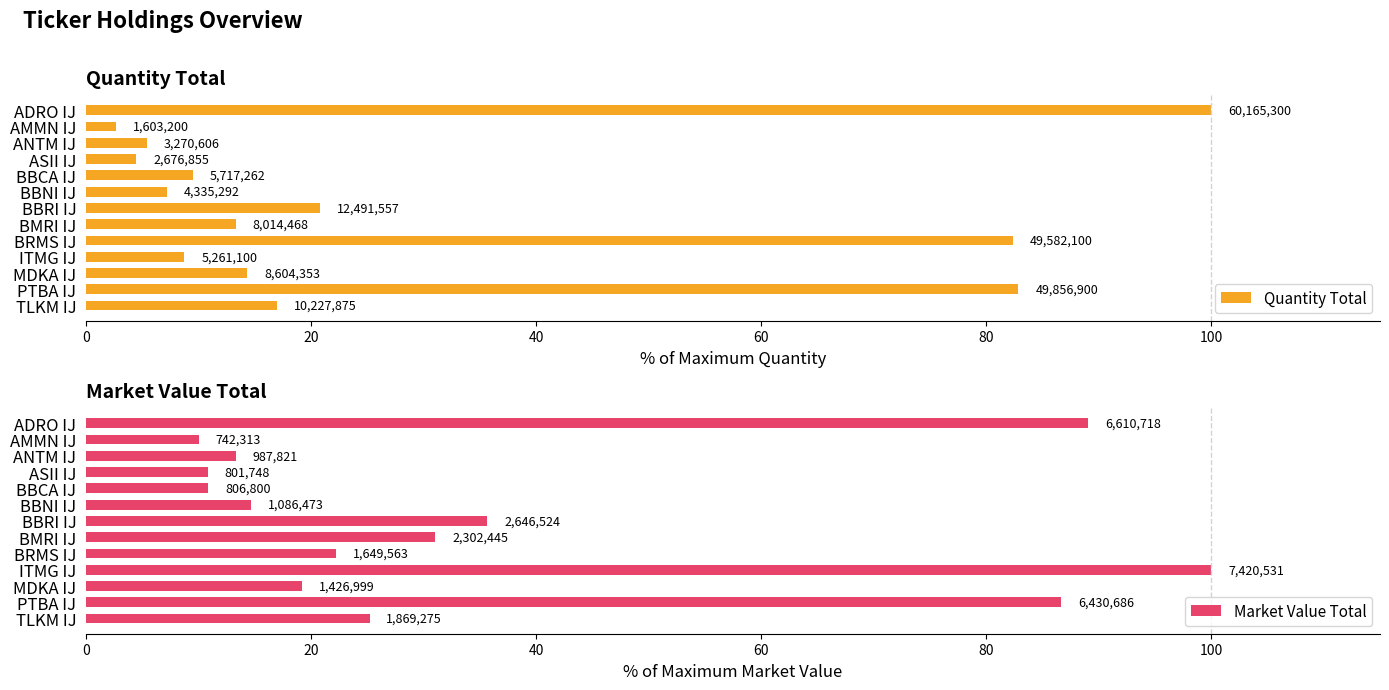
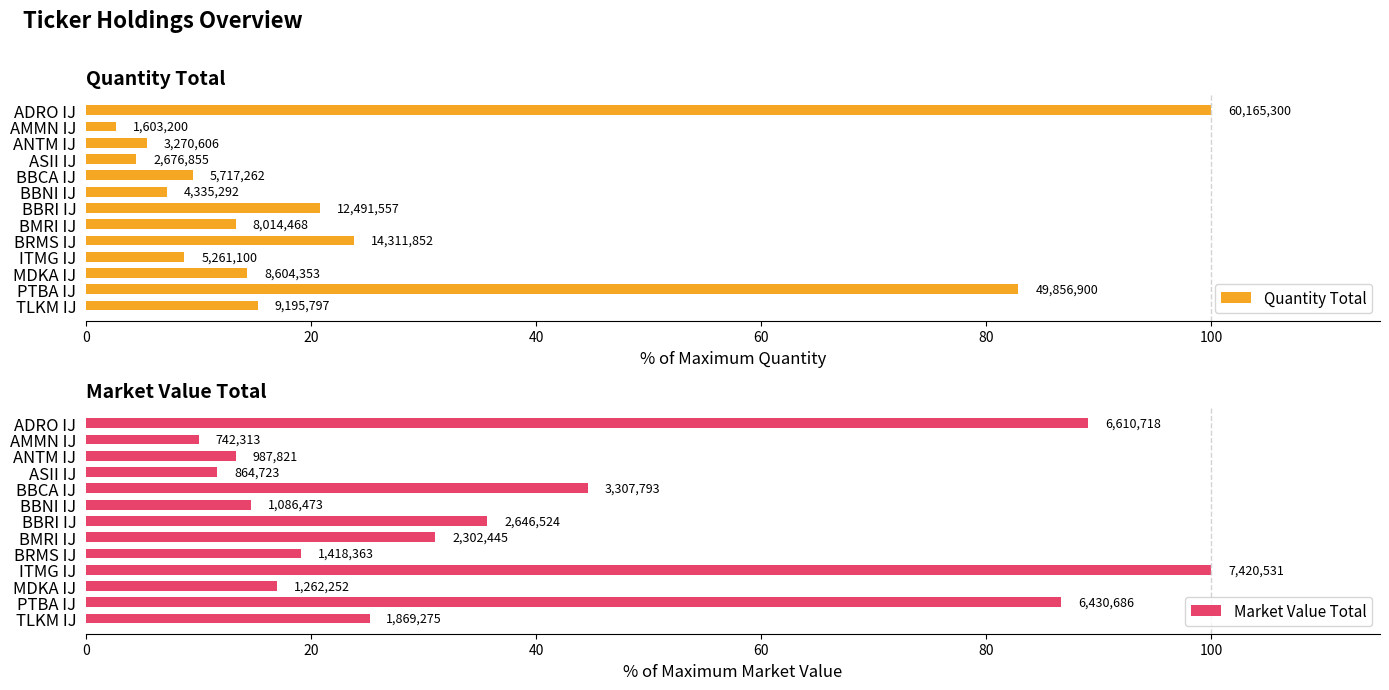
  {
    "Quantity Total": {
-     "BRMS IJ": "49,582,100",
-     "TLKM IJ": "10,227,875"
+     "BRMS IJ": "14,311,852",
+     "TLKM IJ": "9,195,797"
    },
    "Market Value Total": {
-     "ASII IJ": "801,748",
-     "BBCA IJ": "806,800",
-     "BRMS IJ": "1,649,563",
-     "MDKA IJ": "1,426,999"
+     "ASII IJ": "864,723",
+     "BBCA IJ": "3,307,793",
+     "BRMS IJ": "1,418,363",
+     "MDKA IJ": "1,262,252"
    }
  }
